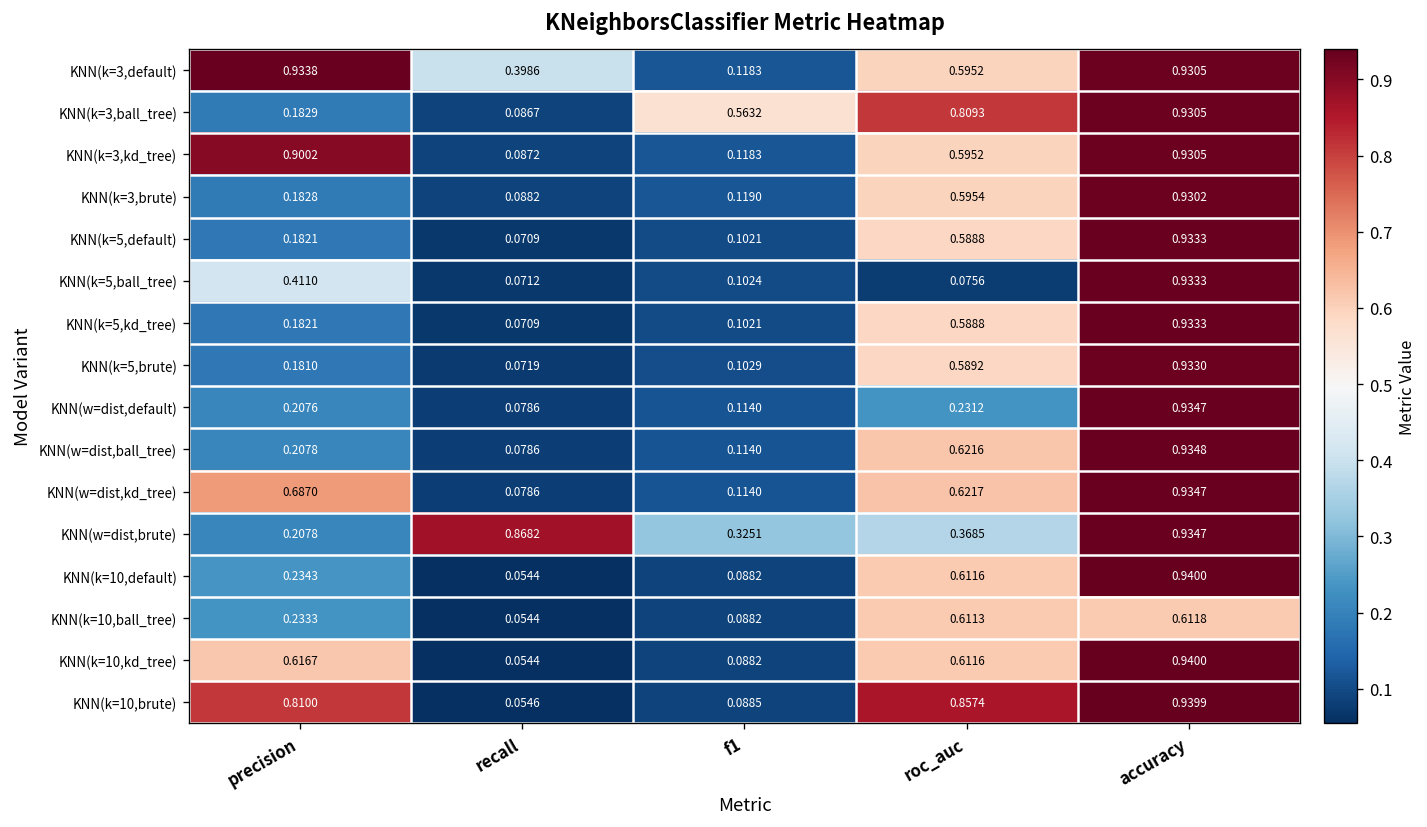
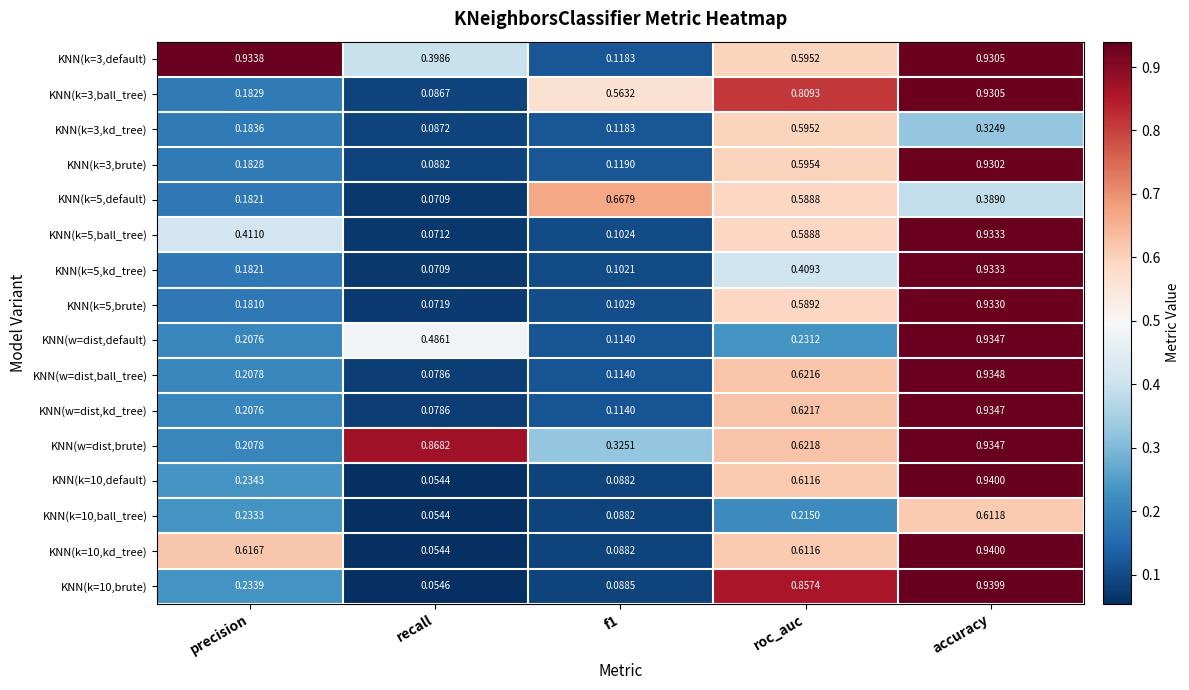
  {
    "KNN(k=3,default)": {
      "precision": 0.9338,
      "recall": 0.3986,
      "f1": 0.1183,
      "roc_auc": 0.5952,
      "accuracy": 0.9305
    },
    "KNN(k=3,ball_tree)": {
      "precision": 0.1829,
      "recall": 0.0867,
      "f1": 0.5632,
      "roc_auc": 0.8093,
      "accuracy": 0.9305
    },
    "KNN(k=3,kd_tree)": {
-     "precision": 0.9002,
+     "precision": 0.1836,
      "recall": 0.0872,
      "f1": 0.1183,
      "roc_auc": 0.5952,
-     "accuracy": 0.9305
+     "accuracy": 0.3249
    },
    "KNN(k=3,brute)": {
      "precision": 0.1828,
      "recall": 0.0882,
      "f1": 0.1190,
      "roc_auc": 0.5954,
      "accuracy": 0.9302
    },
    "KNN(k=5,default)": {
      "precision": 0.1821,
      "recall": 0.0709,
-     "f1": 0.1021,
+     "f1": 0.6679,
      "roc_auc": 0.5888,
-     "accuracy": 0.9333
+     "accuracy": 0.3890
    },
    "KNN(k=5,ball_tree)": {
      "precision": 0.4110,
      "recall": 0.0712,
      "f1": 0.1024,
-     "roc_auc": 0.0756,
+     "roc_auc": 0.5888,
      "accuracy": 0.9333
    },
    "KNN(k=5,kd_tree)": {
      "precision": 0.1821,
      "recall": 0.0709,
      "f1": 0.1021,
-     "roc_auc": 0.5888,
+     "roc_auc": 0.4093,
      "accuracy": 0.9333
    },
    "KNN(k=5,brute)": {
      "precision": 0.1810,
      "recall": 0.0719,
      "f1": 0.1029,
      "roc_auc": 0.5892,
      "accuracy": 0.9330
    },
    "KNN(w=dist,default)": {
      "precision": 0.2076,
-     "recall": 0.0786,
+     "recall": 0.4861,
      "f1": 0.1140,
      "roc_auc": 0.2312,
      "accuracy": 0.9347
    },
    "KNN(w=dist,ball_tree)": {
      "precision": 0.2078,
      "recall": 0.0786,
      "f1": 0.1140,
      "roc_auc": 0.6216,
      "accuracy": 0.9348
    },
    "KNN(w=dist,kd_tree)": {
-     "precision": 0.6870,
+     "precision": 0.2076,
      "recall": 0.0786,
      "f1": 0.1140,
      "roc_auc": 0.6217,
      "accuracy": 0.9347
    },
    "KNN(w=dist,brute)": {
      "precision": 0.2078,
      "recall": 0.8682,
      "f1": 0.3251,
-     "roc_auc": 0.3685,
+     "roc_auc": 0.6218,
      "accuracy": 0.9347
    },
    "KNN(k=10,default)": {
      "precision": 0.2343,
      "recall": 0.0544,
      "f1": 0.0882,
      "roc_auc": 0.6116,
      "accuracy": 0.9400
    },
    "KNN(k=10,ball_tree)": {
      "precision": 0.2333,
      "recall": 0.0544,
      "f1": 0.0882,
-     "roc_auc": 0.6113,
+     "roc_auc": 0.2150,
      "accuracy": 0.6118
    },
    "KNN(k=10,kd_tree)": {
      "precision": 0.6167,
      "recall": 0.0544,
      "f1": 0.0882,
      "roc_auc": 0.6116,
      "accuracy": 0.9400
    },
    "KNN(k=10,brute)": {
-     "precision": 0.8100,
+     "precision": 0.2339,
      "recall": 0.0546,
      "f1": 0.0885,
      "roc_auc": 0.8574,
      "accuracy": 0.9399
    }
  }
